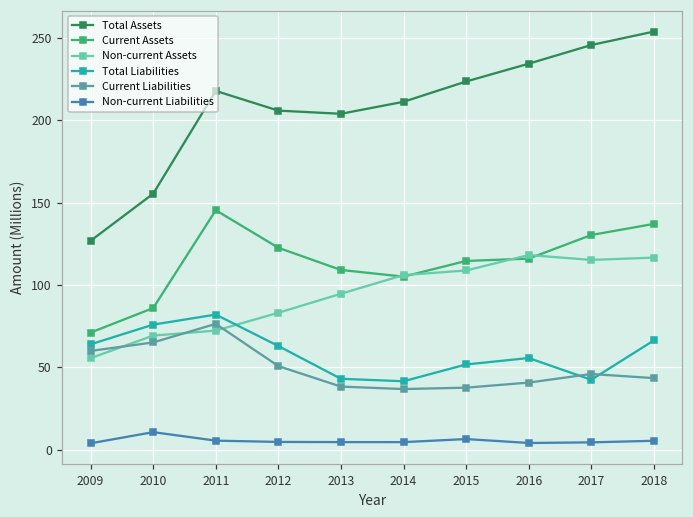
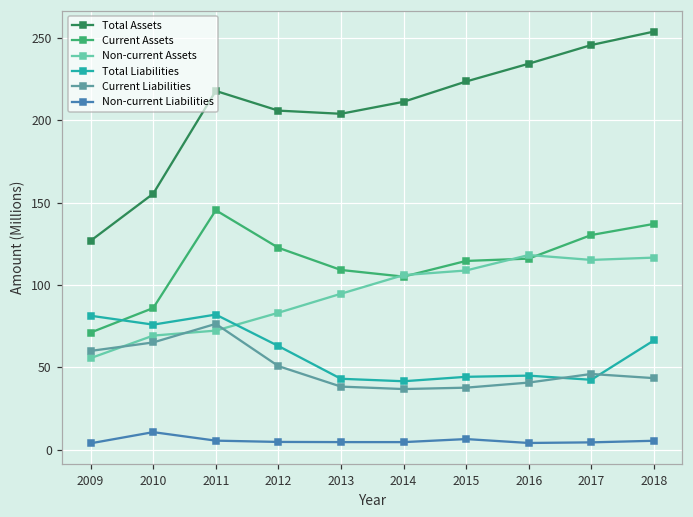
  {
    "Total Liabilities": {
-     "2009": 64,
+     "2009": 81,
      "2010": 76,
      "2011": 82,
      "2012": 63,
      "2013": 43,
      "2014": 42,
-     "2015": 52,
-     "2016": 56,
+     "2015": 44,
+     "2016": 45,
      "2017": 43,
      "2018": 66
    }
  }
